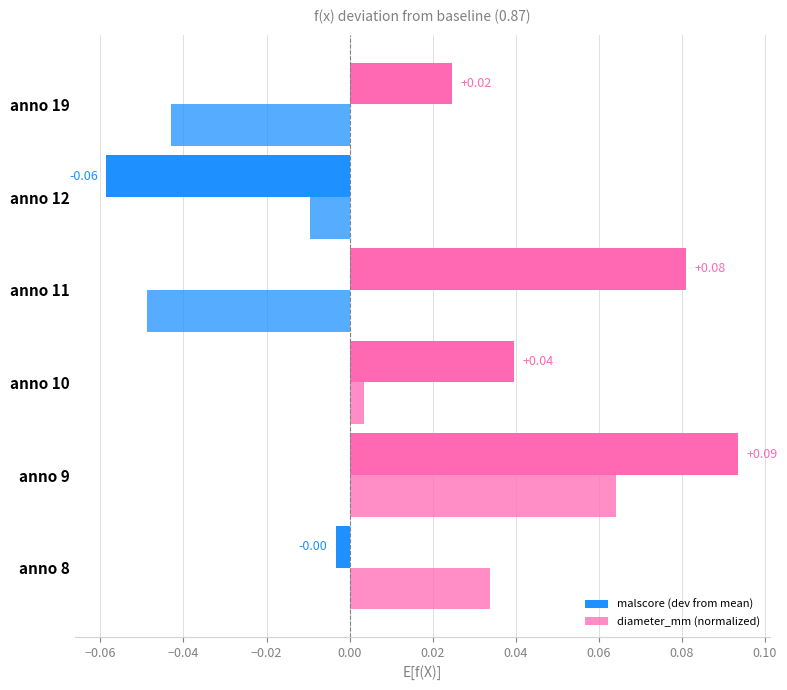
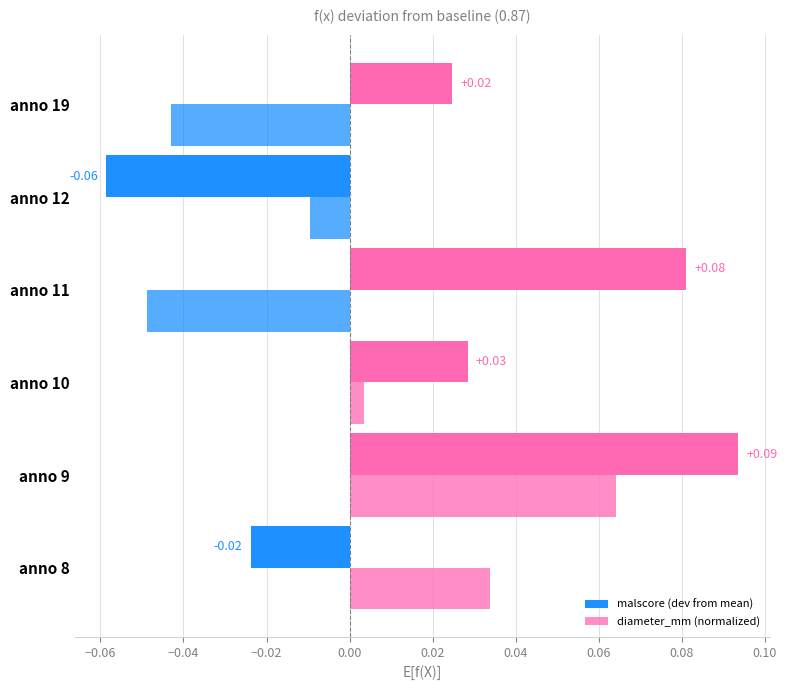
  {
    "malscore (dev from mean)": {
      "anno 19": "+0.02",
      "anno 12": "-0.06",
      "anno 11": "+0.08",
-     "anno 10": "+0.04",
+     "anno 10": "+0.03",
      "anno 9": "+0.09",
-     "anno 8": "-0.00"
+     "anno 8": "-0.02"
    },
    "diameter_mm (normalized)": {
      "anno 19": "-0.043",
      "anno 12": "-0.010",
      "anno 11": "-0.049",
      "anno 10": "0.003",
      "anno 9": "0.064",
      "anno 8": "0.034"
    }
  }
